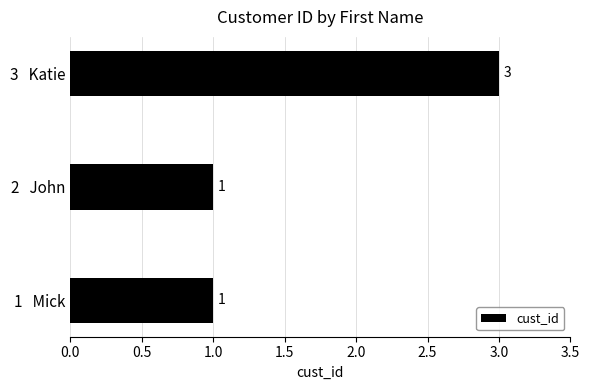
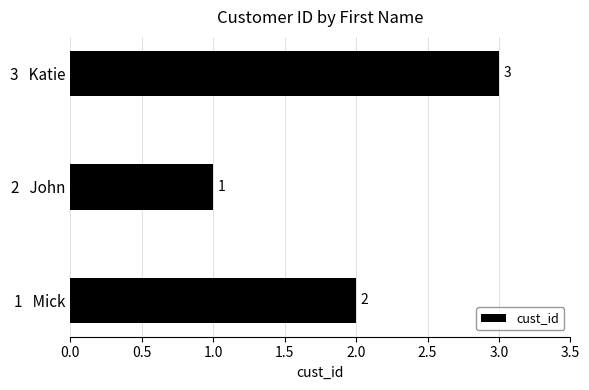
  {
    "3 Katie": 3,
    "2 John": 1,
-   "1 Mick": 1
+   "1 Mick": 2
  }
